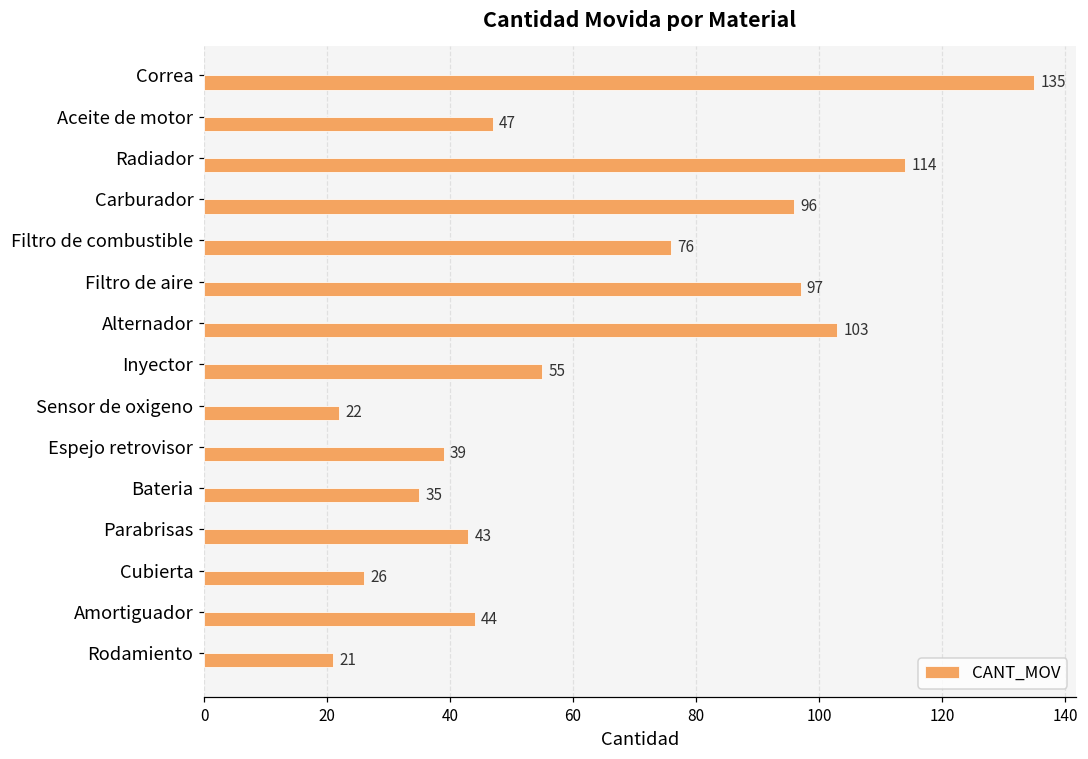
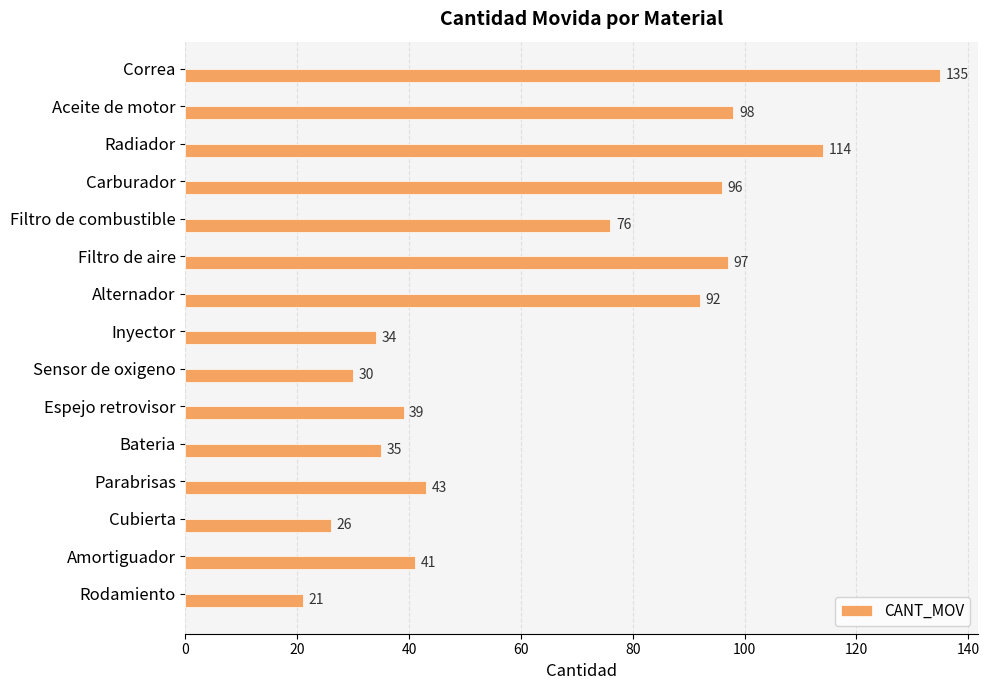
  {
    "Correa": 135,
-   "Aceite de motor": 47,
+   "Aceite de motor": 98,
    "Radiador": 114,
    "Carburador": 96,
    "Filtro de combustible": 76,
    "Filtro de aire": 97,
-   "Alternador": 103,
-   "Inyector": 55,
-   "Sensor de oxigeno": 22,
+   "Alternador": 92,
+   "Inyector": 34,
+   "Sensor de oxigeno": 30,
    "Espejo retrovisor": 39,
    "Bateria": 35,
    "Parabrisas": 43,
    "Cubierta": 26,
-   "Amortiguador": 44,
+   "Amortiguador": 41,
    "Rodamiento": 21
  }
